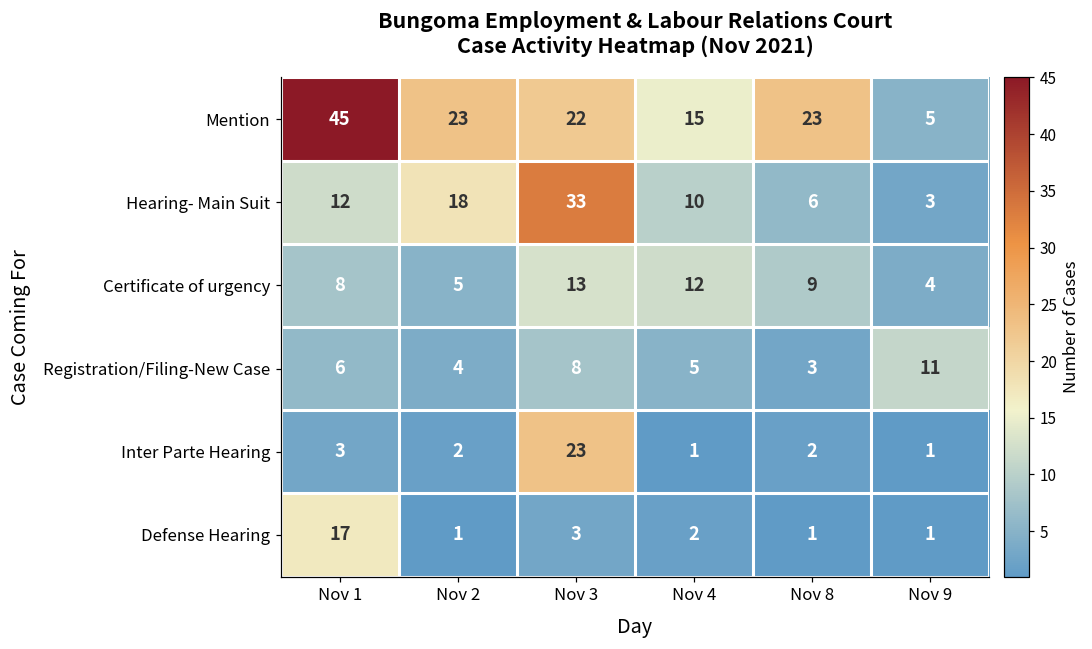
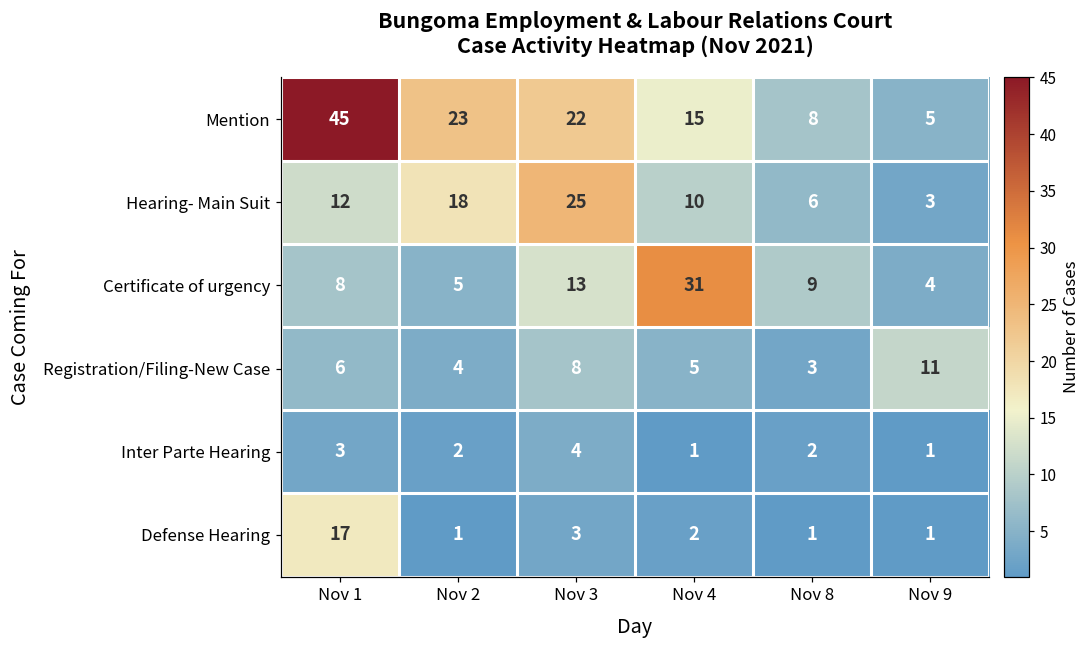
  {
    "Mention": {
      "Nov 1": 45,
      "Nov 2": 23,
      "Nov 3": 22,
      "Nov 4": 15,
-     "Nov 8": 23,
+     "Nov 8": 8,
      "Nov 9": 5
    },
    "Hearing- Main Suit": {
      "Nov 1": 12,
      "Nov 2": 18,
-     "Nov 3": 33,
+     "Nov 3": 25,
      "Nov 4": 10,
      "Nov 8": 6,
      "Nov 9": 3
    },
    "Certificate of urgency": {
      "Nov 1": 8,
      "Nov 2": 5,
      "Nov 3": 13,
-     "Nov 4": 12,
+     "Nov 4": 31,
      "Nov 8": 9,
      "Nov 9": 4
    },
    "Registration/Filing-New Case": {
      "Nov 1": 6,
      "Nov 2": 4,
      "Nov 3": 8,
      "Nov 4": 5,
      "Nov 8": 3,
      "Nov 9": 11
    },
    "Inter Parte Hearing": {
      "Nov 1": 3,
      "Nov 2": 2,
-     "Nov 3": 23,
+     "Nov 3": 4,
      "Nov 4": 1,
      "Nov 8": 2,
      "Nov 9": 1
    },
    "Defense Hearing": {
      "Nov 1": 17,
      "Nov 2": 1,
      "Nov 3": 3,
      "Nov 4": 2,
      "Nov 8": 1,
      "Nov 9": 1
    }
  }
